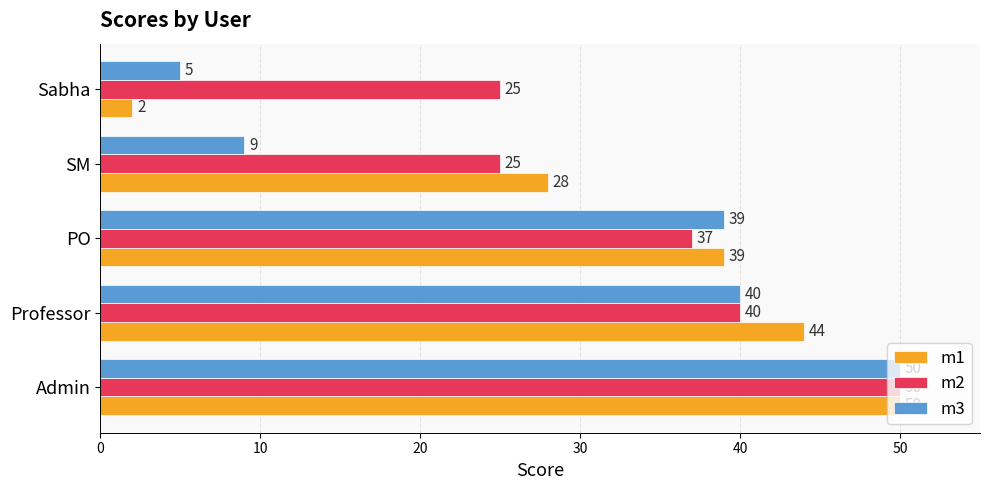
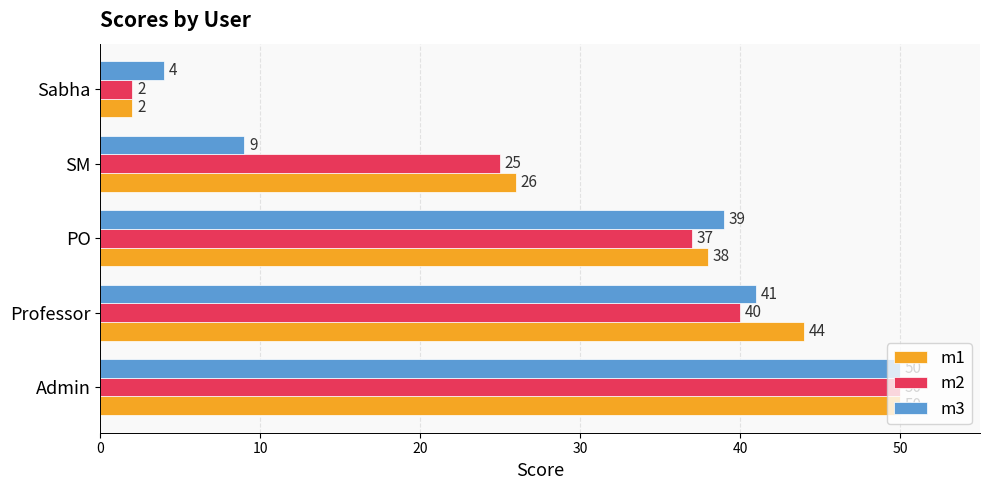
  {
    "m1": {
      "Sabha": 2,
-     "SM": 28,
-     "PO": 39,
+     "SM": 26,
+     "PO": 38,
      "Professor": 44
    },
    "m2": {
-     "Sabha": 25,
+     "Sabha": 2,
      "SM": 25,
      "PO": 37,
      "Professor": 40
    },
    "m3": {
-     "Sabha": 5,
+     "Sabha": 4,
      "SM": 9,
      "PO": 39,
-     "Professor": 40
+     "Professor": 41
    }
  }
